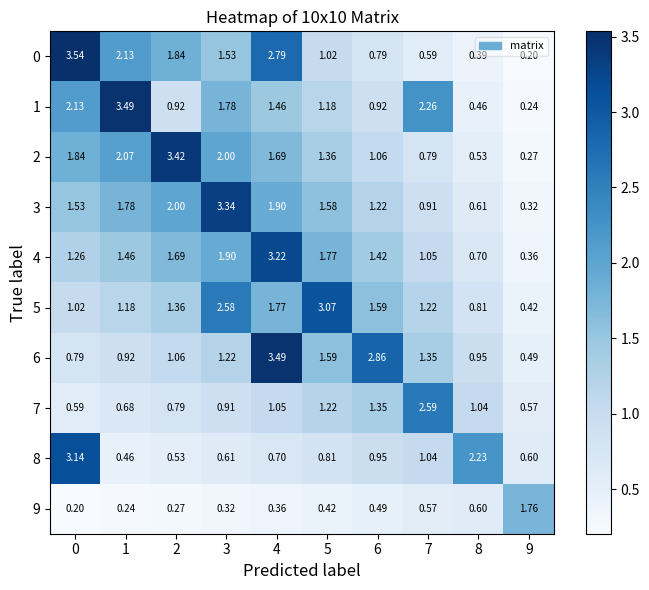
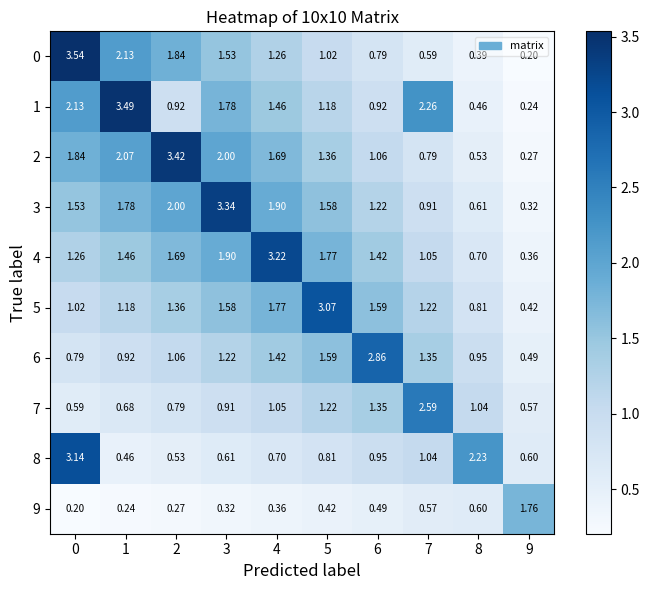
  {
    "0": {
      "0": 3.54,
      "1": 2.13,
      "2": 1.84,
      "3": 1.53,
-     "4": 2.79,
+     "4": 1.26,
      "5": 1.02,
      "6": 0.79,
      "7": 0.59
    },
    "1": {
      "0": 2.13,
      "1": 3.49,
      "2": 0.92,
      "3": 1.78,
      "4": 1.46,
      "5": 1.18,
      "6": 0.92,
      "7": 2.26,
      "8": 0.46,
      "9": 0.24
    },
    "2": {
      "0": 1.84,
      "1": 2.07,
      "2": 3.42,
      "3": 2.00,
      "4": 1.69,
      "5": 1.36,
      "6": 1.06,
      "7": 0.79,
      "8": 0.53,
      "9": 0.27
    },
    "3": {
      "0": 1.53,
      "1": 1.78,
      "2": 2.00,
      "3": 3.34,
      "4": 1.90,
      "5": 1.58,
      "6": 1.22,
      "7": 0.91,
      "8": 0.61,
      "9": 0.32
    },
    "4": {
      "0": 1.26,
      "1": 1.46,
      "2": 1.69,
      "3": 1.90,
      "4": 3.22,
      "5": 1.77,
      "6": 1.42,
      "7": 1.05,
      "8": 0.70,
      "9": 0.36
    },
    "5": {
      "0": 1.02,
      "1": 1.18,
      "2": 1.36,
-     "3": 2.58,
+     "3": 1.58,
      "4": 1.77,
      "5": 3.07,
      "6": 1.59,
      "7": 1.22,
      "8": 0.81,
      "9": 0.42
    },
    "6": {
      "0": 0.79,
      "1": 0.92,
      "2": 1.06,
      "3": 1.22,
-     "4": 3.49,
+     "4": 1.42,
      "5": 1.59,
      "6": 2.86,
      "7": 1.35,
      "8": 0.95,
      "9": 0.49
    },
    "7": {
      "0": 0.59,
      "1": 0.68,
      "2": 0.79,
      "3": 0.91,
      "4": 1.05,
      "5": 1.22,
      "6": 1.35,
      "7": 2.59,
      "8": 1.04,
      "9": 0.57
    },
    "8": {
      "0": 3.14,
      "1": 0.46,
      "2": 0.53,
      "3": 0.61,
      "4": 0.70,
      "5": 0.81,
      "6": 0.95,
      "7": 1.04,
      "8": 2.23,
      "9": 0.60
    },
    "9": {
      "0": 0.20,
      "1": 0.24,
      "2": 0.27,
      "3": 0.32,
      "4": 0.36,
      "5": 0.42,
      "6": 0.49,
      "7": 0.57,
      "8": 0.60,
      "9": 1.76
    }
  }
